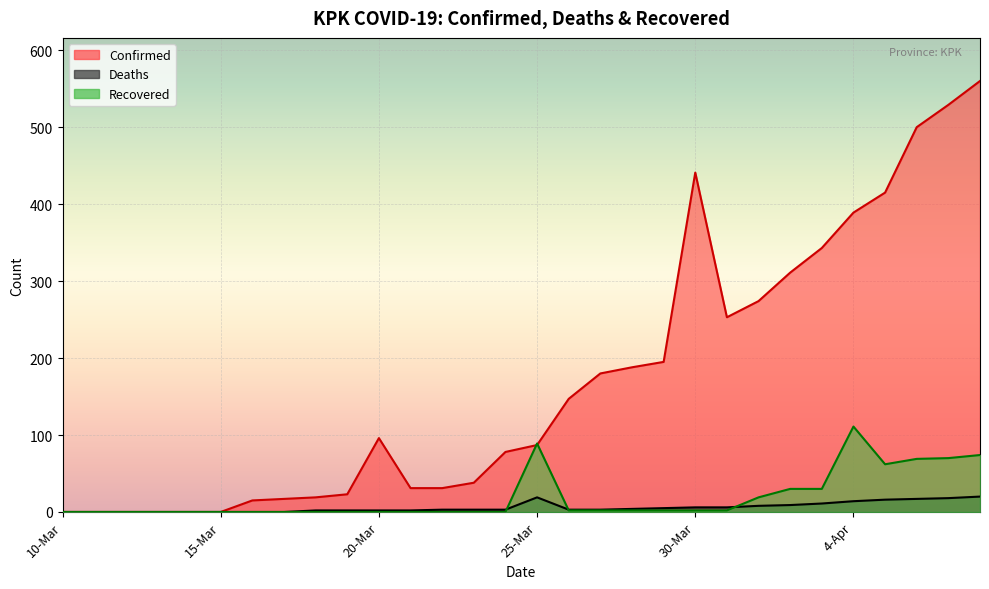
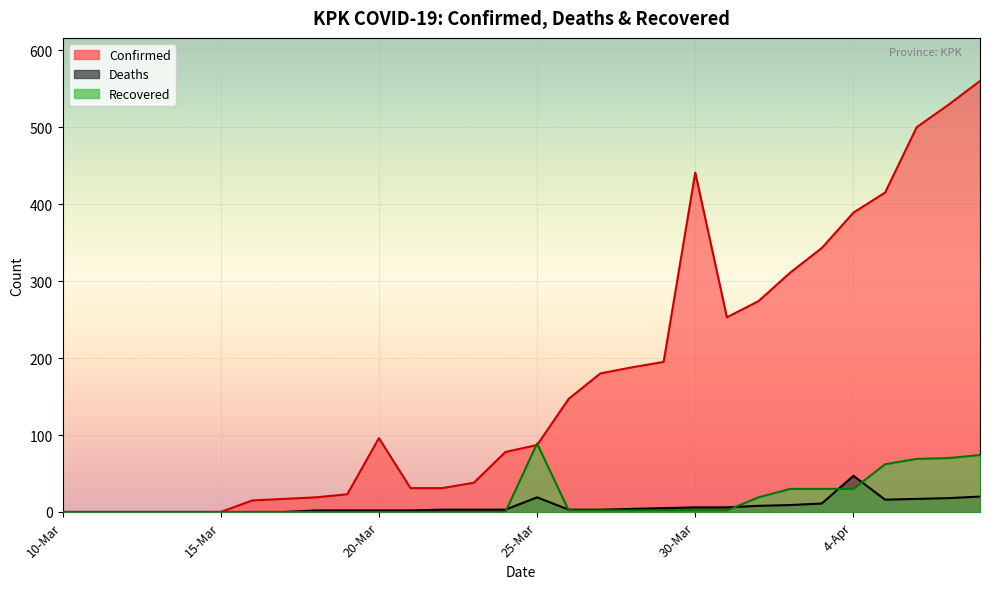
  {
    "Confirmed": {
      "20-Mar": 100,
      "30-Mar": 440,
      "4-Apr": 390
    },
    "Deaths": {
      "25-Mar": 20,
      "30-Mar": 10,
-     "4-Apr": 10
+     "4-Apr": 50
    },
    "Recovered": {
      "30-Mar": 0,
-     "4-Apr": 110
+     "4-Apr": 30
    }
  }
